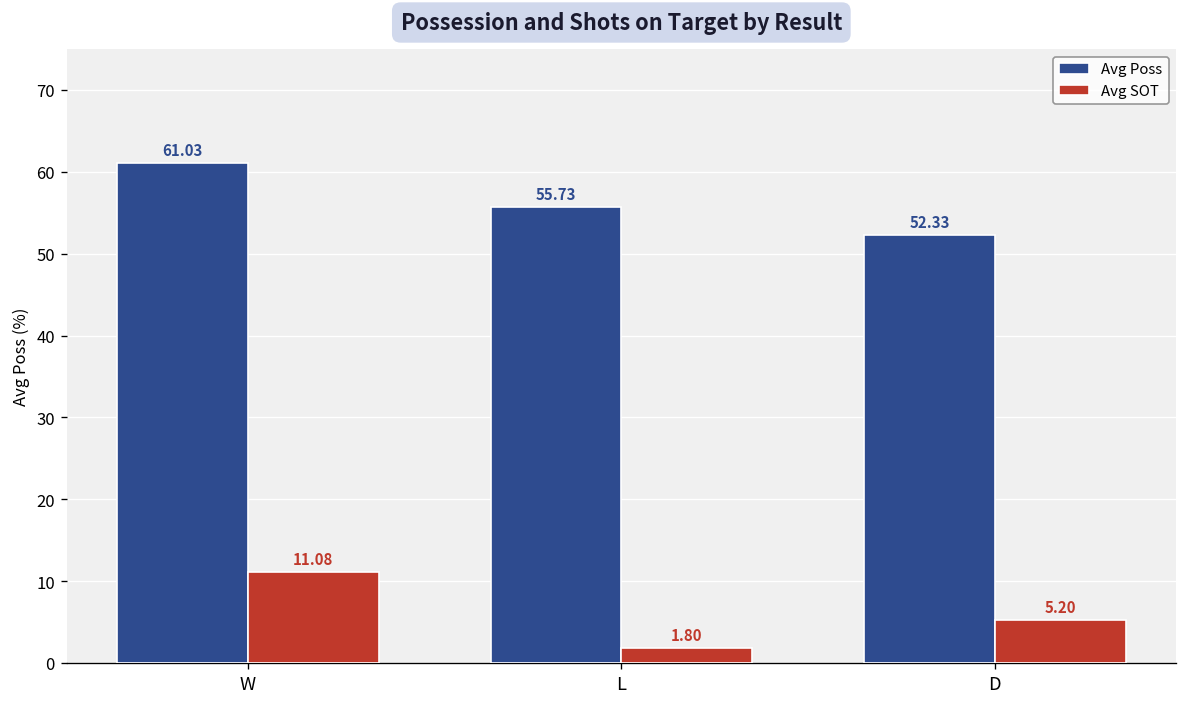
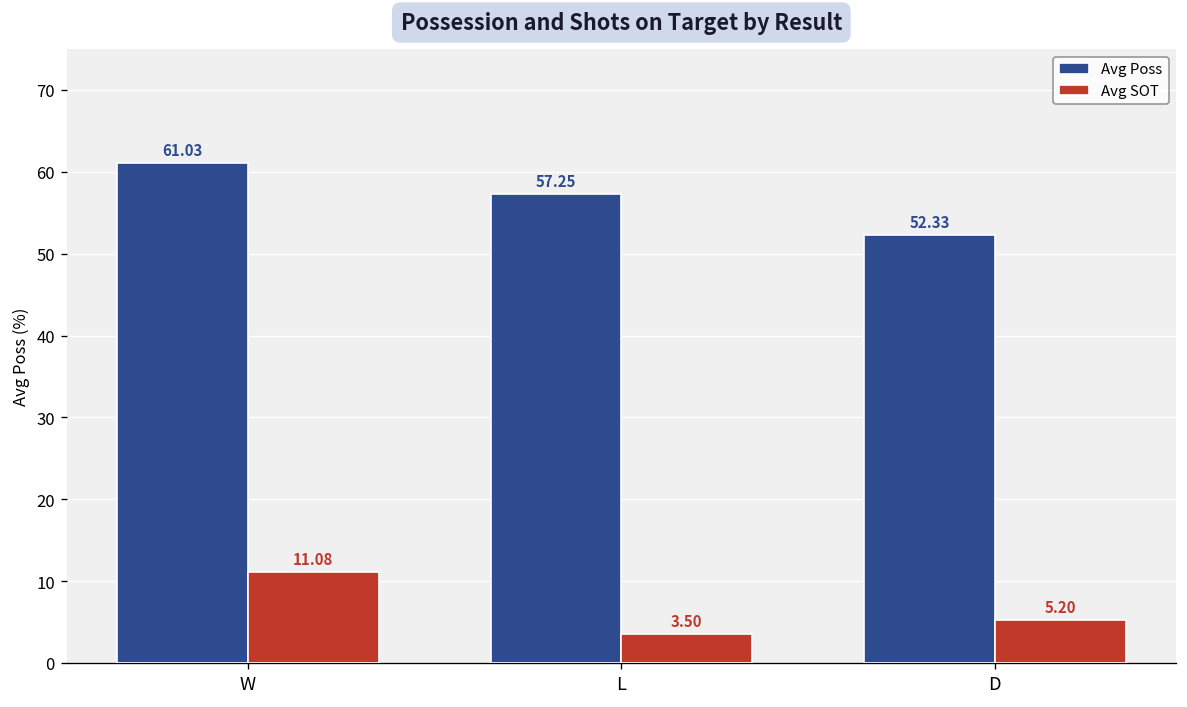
  {
    "Avg Poss": {
      "W": 61.03,
-     "L": 55.73,
+     "L": 57.25,
      "D": 52.33
    },
    "Avg SOT": {
      "W": 11.08,
-     "L": 1.80,
+     "L": 3.50,
      "D": 5.20
    }
  }
